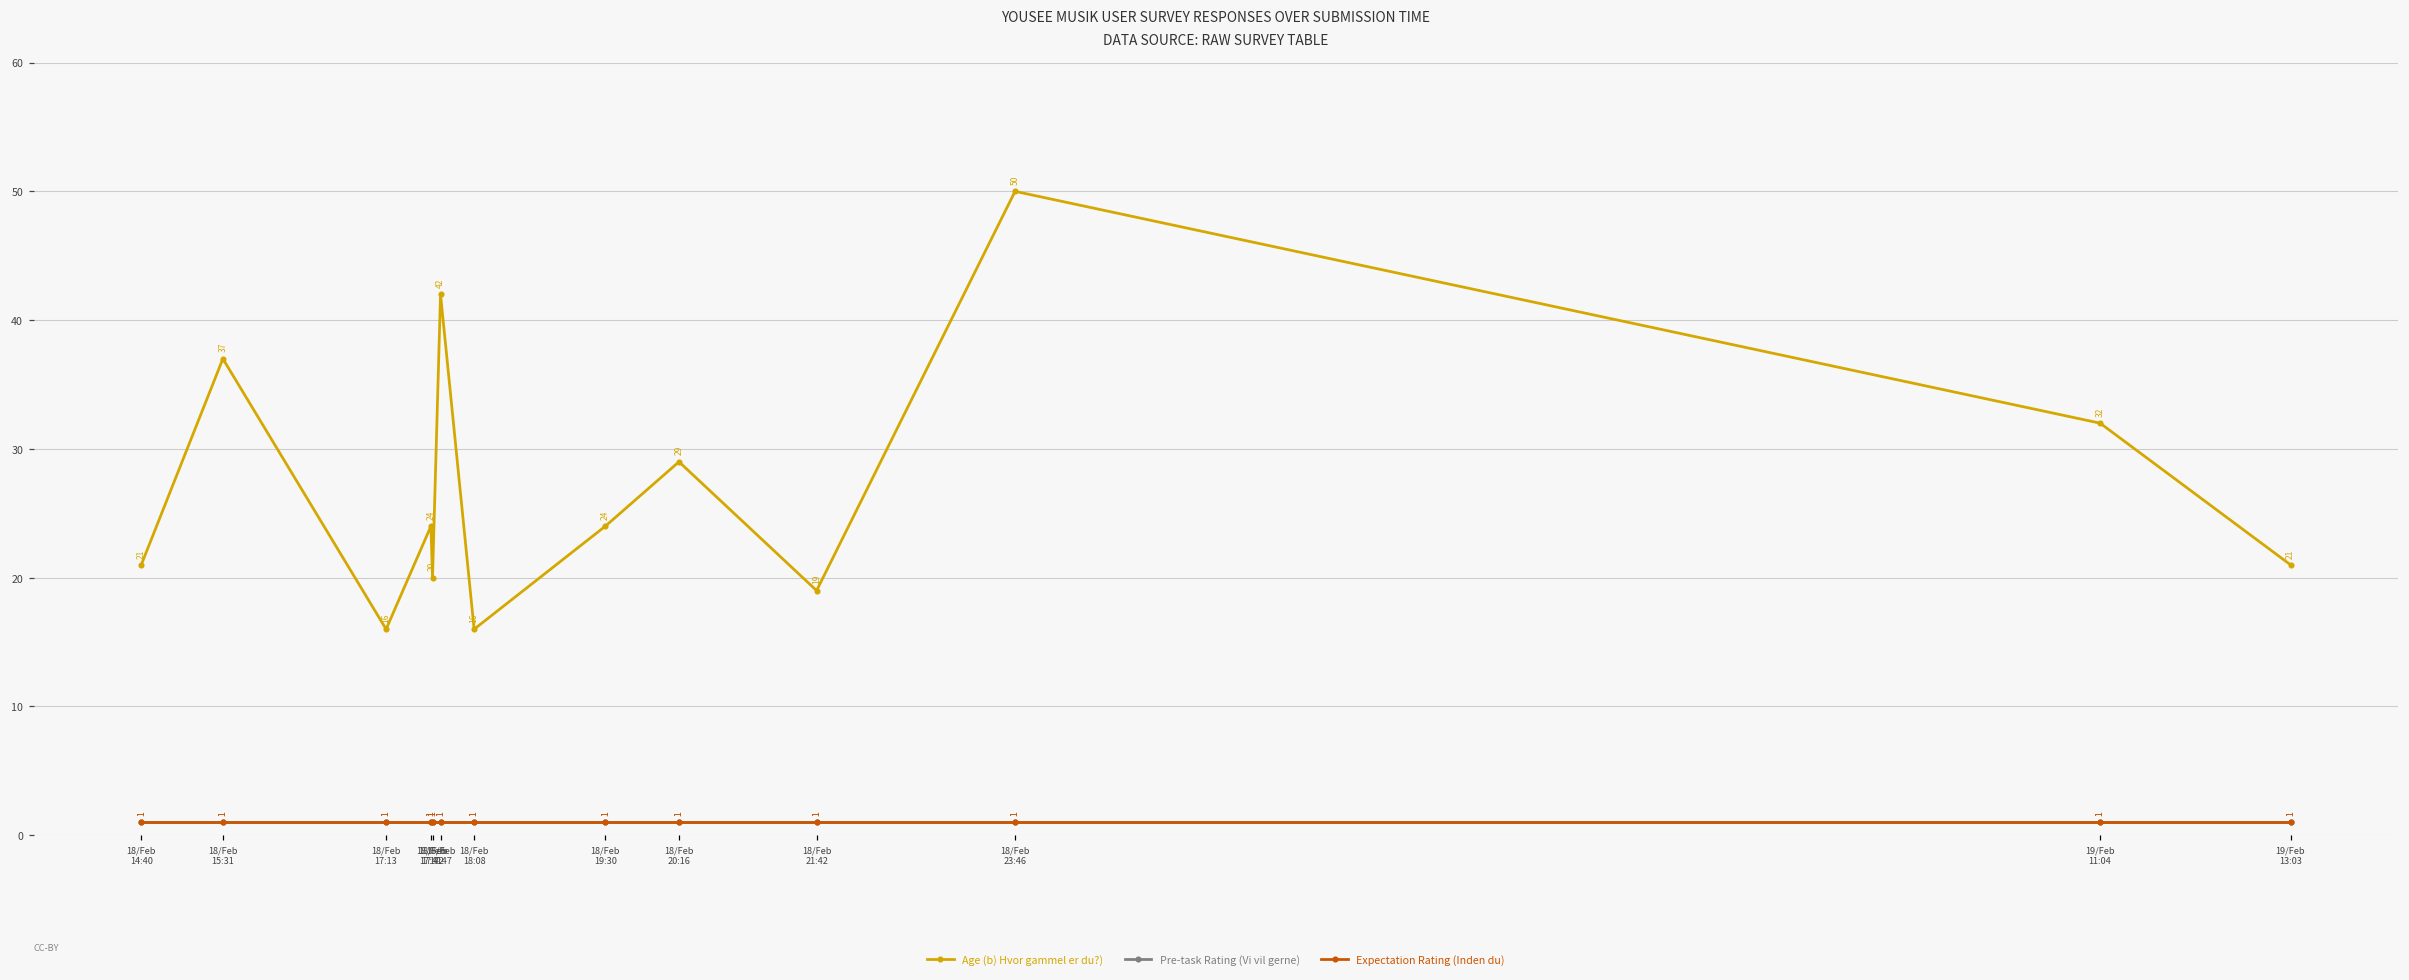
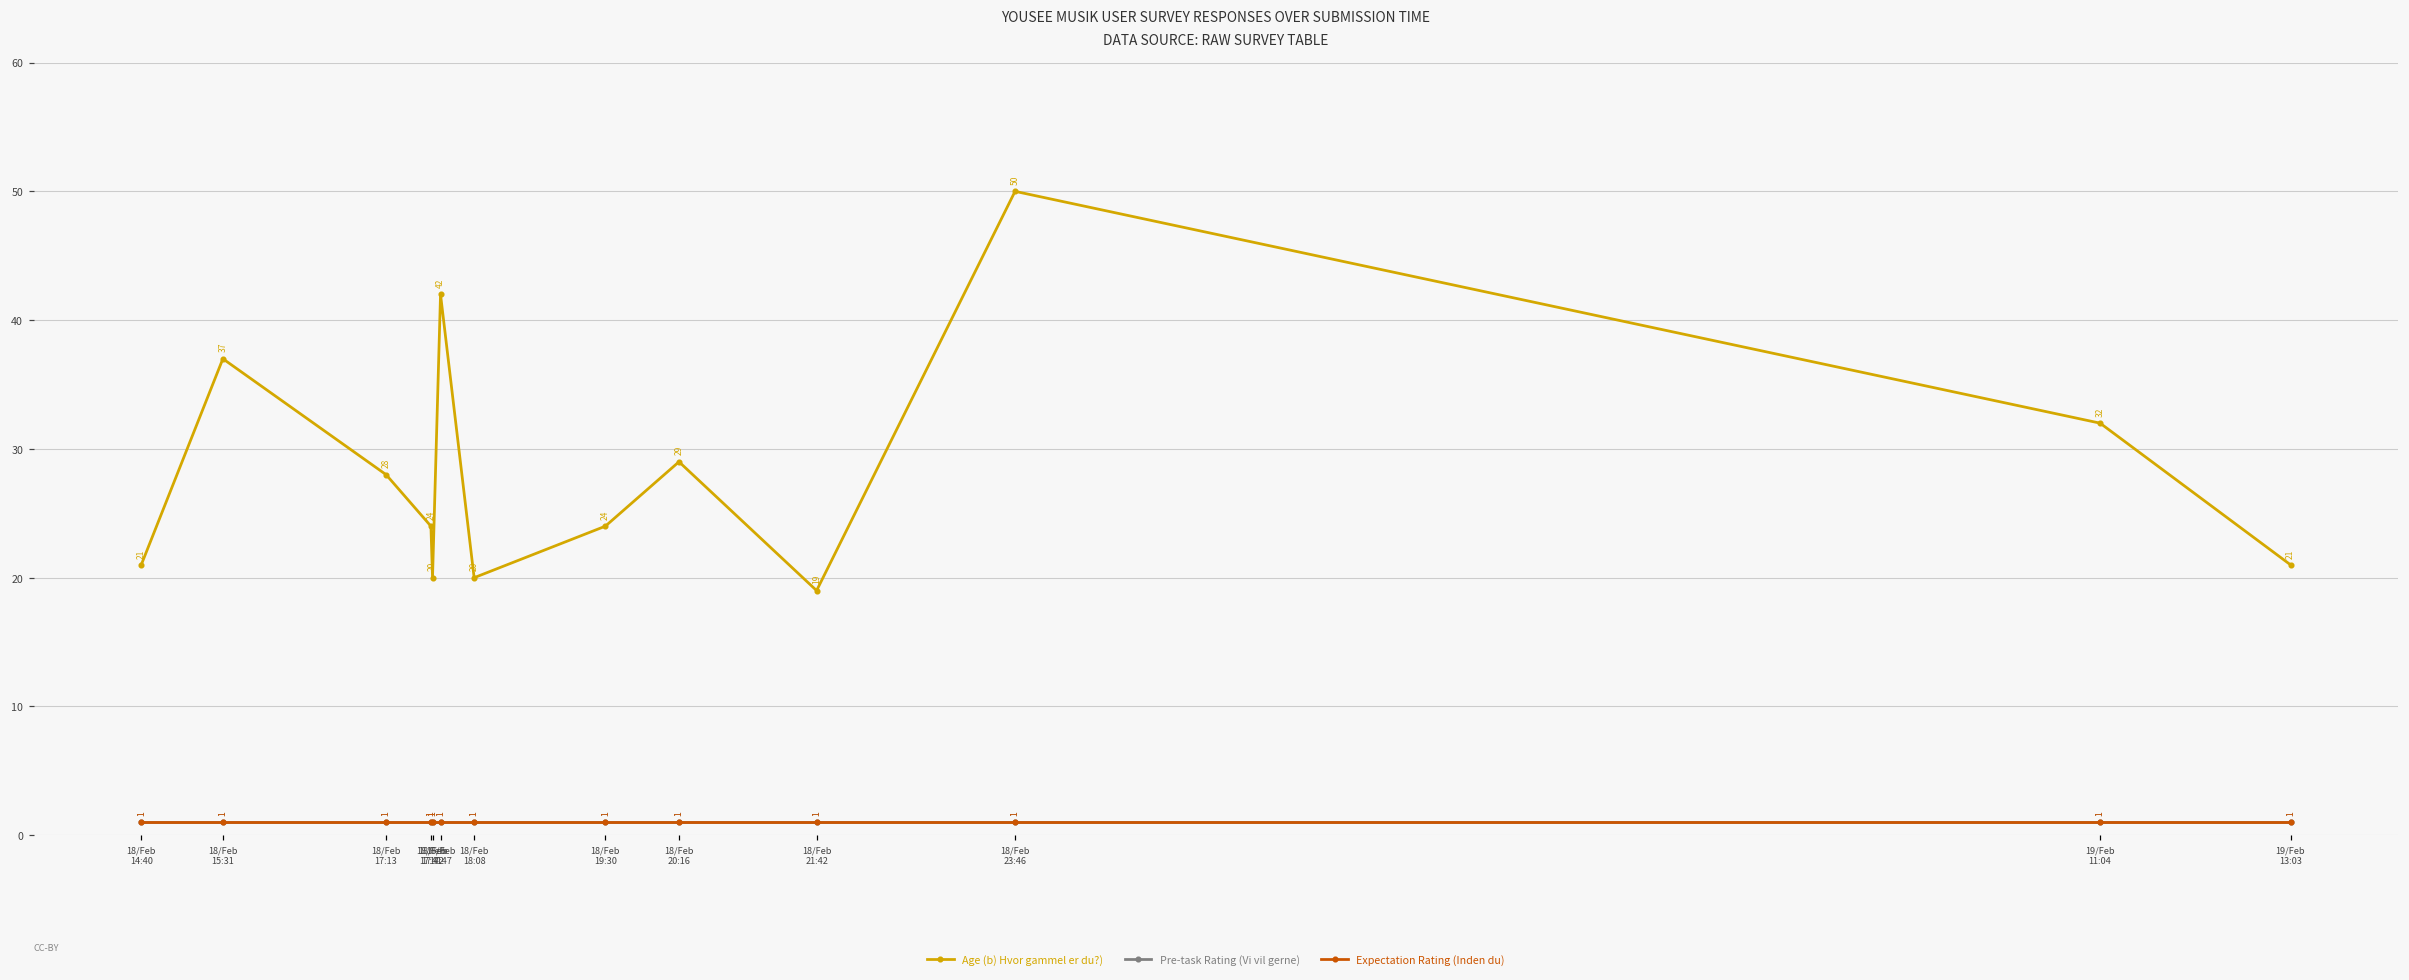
  {
    "Age (b) Hvor gammel er du?)": {
      "18/Feb 14:40": 21,
      "18/Feb 15:31": 37,
-     "18/Feb 17:13": 16,
-     "18/Feb 18:08": 16,
+     "18/Feb 17:13": 28,
+     "18/Feb 18:08": 20,
      "18/Feb 19:30": 24,
      "18/Feb 20:16": 29,
      "18/Feb 21:42": 19,
      "18/Feb 23:46": 50,
      "19/Feb 11:04": 32,
      "19/Feb 13:03": 21
    }
  }
